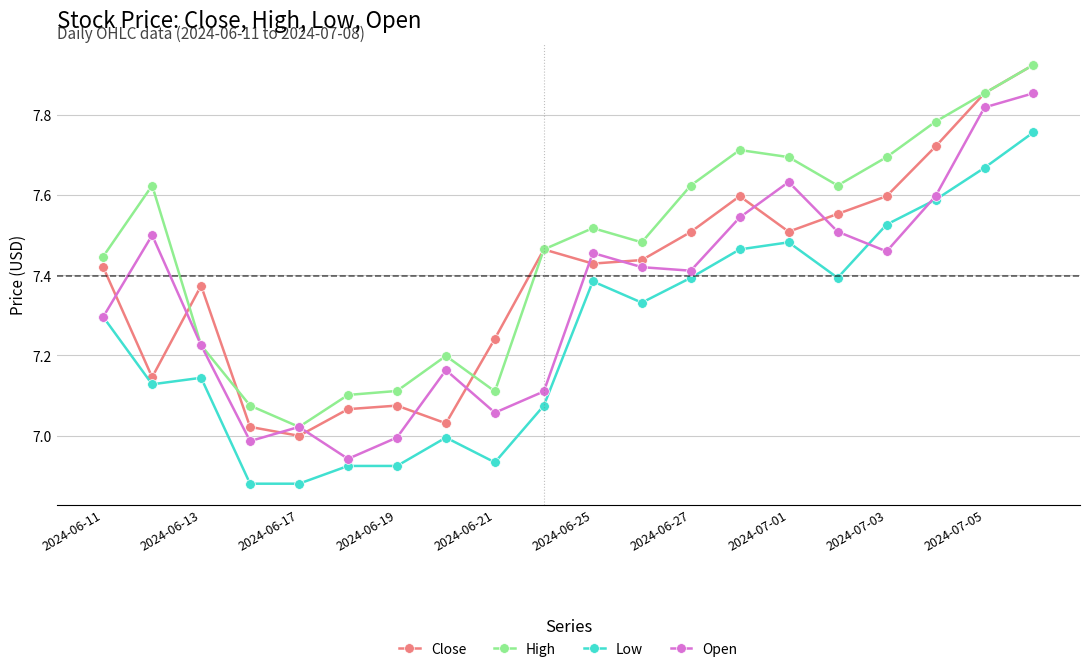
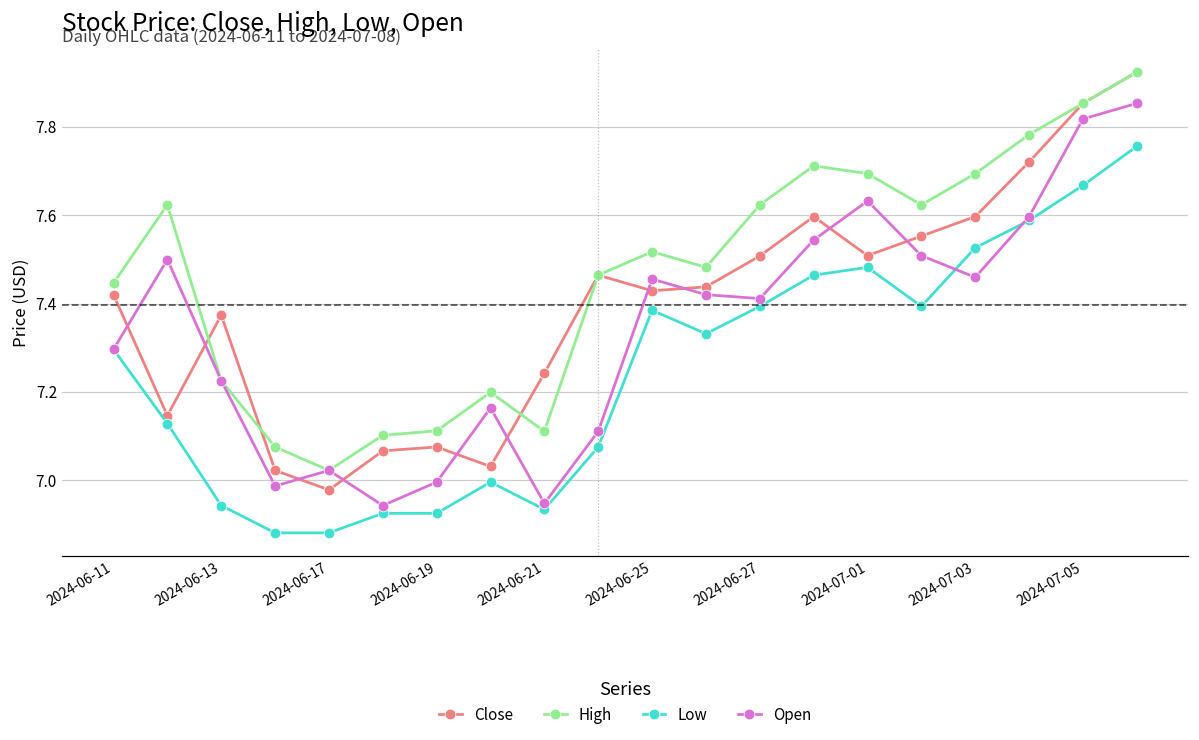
  {
    "Close": {
      "2024-06-11": 7.42,
      "2024-06-13": 7.37,
-     "2024-06-17": 7.00,
+     "2024-06-17": 6.98,
      "2024-06-19": 7.08,
      "2024-06-21": 7.24,
      "2024-06-25": 7.43,
      "2024-06-27": 7.51,
      "2024-07-01": 7.51,
      "2024-07-03": 7.60
    },
    "High": {
      "2024-06-11": 7.45,
      "2024-06-19": 7.11,
      "2024-06-21": 7.11,
      "2024-06-25": 7.52,
      "2024-06-27": 7.62,
      "2024-07-01": 7.69,
      "2024-07-03": 7.69
    },
    "Low": {
-     "2024-06-13": 7.14,
+     "2024-06-13": 6.94,
      "2024-06-17": 6.88,
      "2024-06-19": 6.92,
      "2024-06-21": 6.93,
      "2024-06-25": 7.38,
      "2024-06-27": 7.39,
      "2024-07-01": 7.48,
      "2024-07-03": 7.53,
      "2024-07-05": 7.67
    },
    "Open": {
      "2024-06-19": 7.00,
-     "2024-06-21": 7.06,
+     "2024-06-21": 6.95,
      "2024-06-25": 7.46,
      "2024-06-27": 7.41,
      "2024-07-01": 7.63,
      "2024-07-03": 7.46,
      "2024-07-05": 7.82
    }
  }
